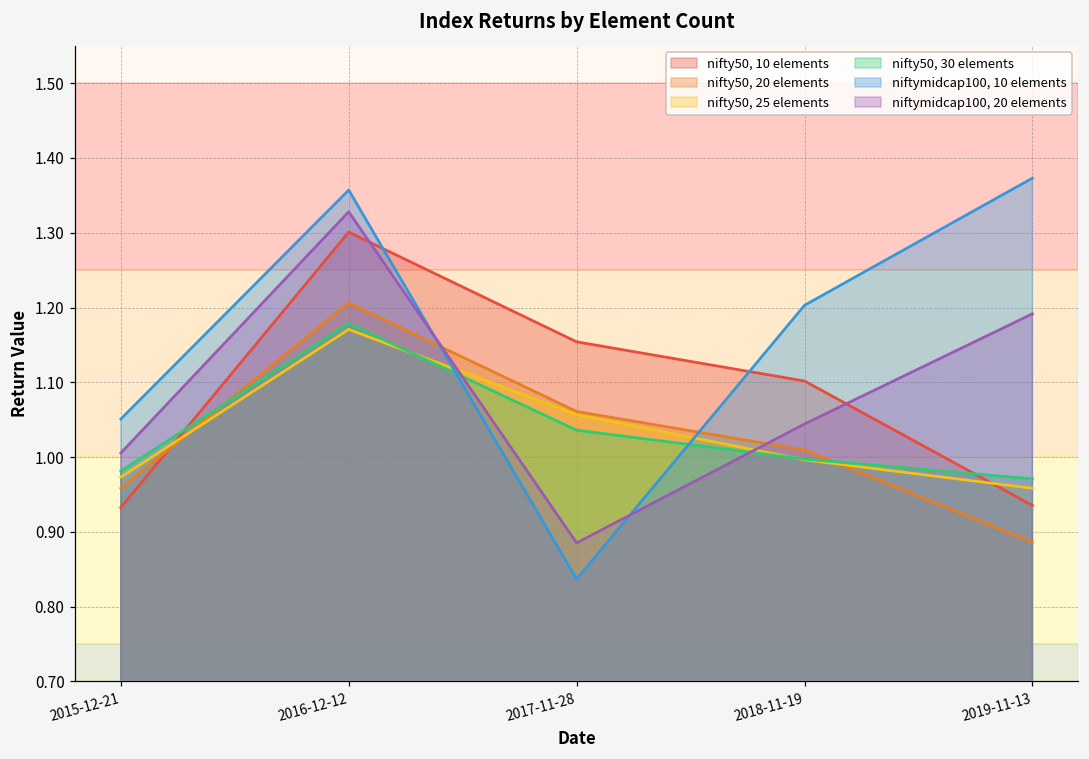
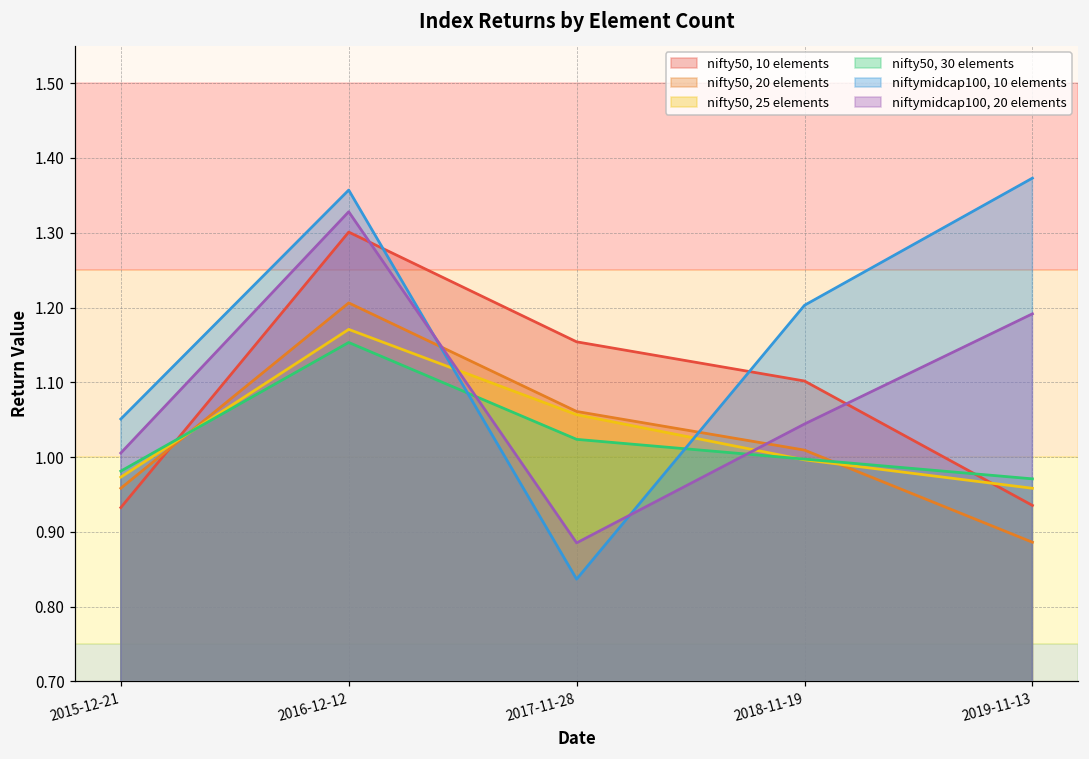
  {
    "nifty50, 30 elements": {
      "2015-12-21": 0.98,
-     "2016-12-12": 1.18,
-     "2017-11-28": 1.04,
+     "2016-12-12": 1.15,
+     "2017-11-28": 1.02,
      "2019-11-13": 0.97
    },
    "niftymidcap100, 10 elements": {
      "2015-12-21": 1.05,
      "2016-12-12": 1.36,
      "2017-11-28": 0.84,
      "2018-11-19": 1.20,
      "2019-11-13": 1.37
    },
    "niftymidcap100, 20 elements": {
      "2015-12-21": 1.01,
      "2016-12-12": 1.33,
      "2017-11-28": 0.89,
      "2018-11-19": 1.04,
      "2019-11-13": 1.19
    }
  }
